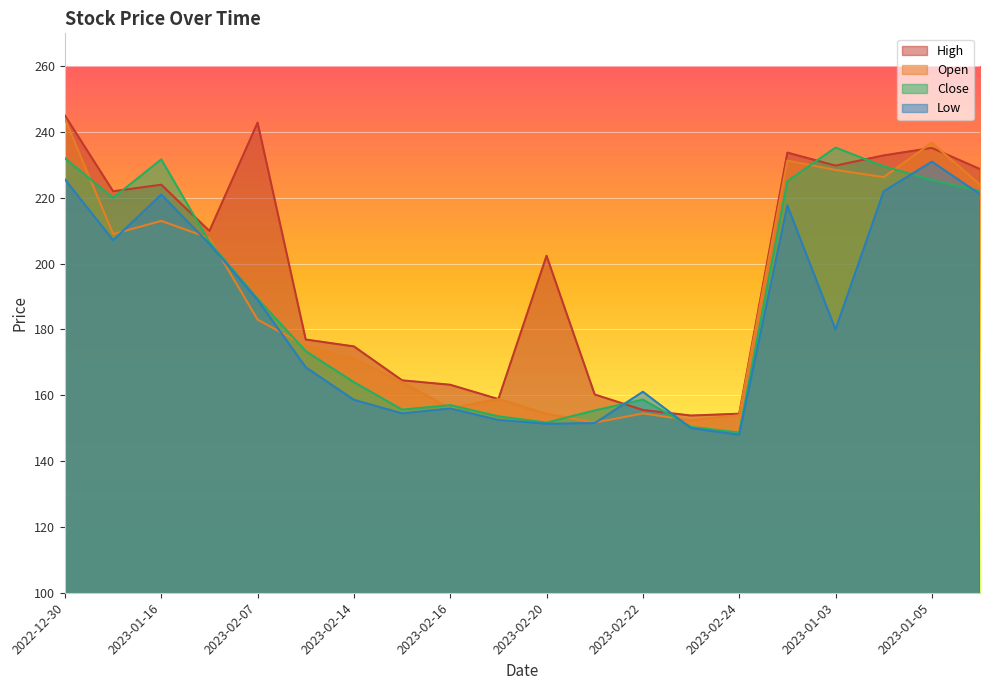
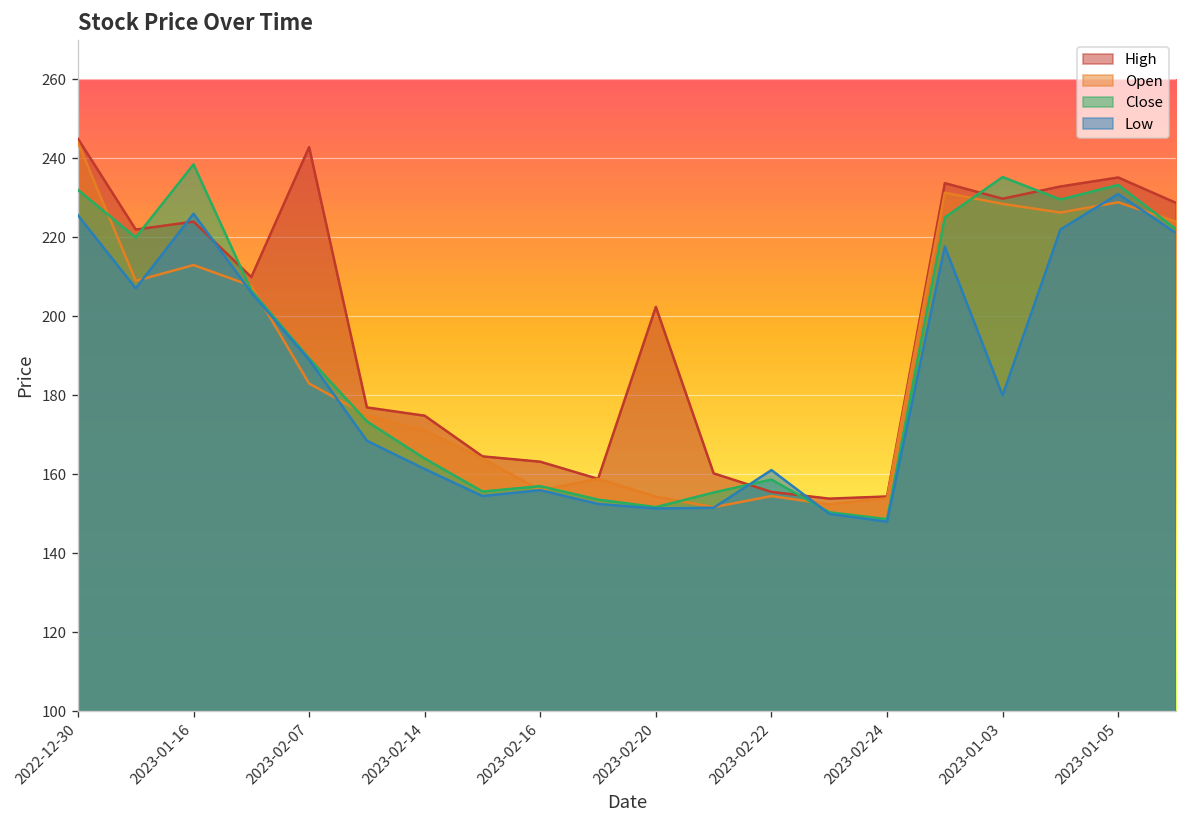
  {
    "High": {
      "2022-12-30": 245,
      "2023-01-16": 224,
      "2023-02-07": 243,
      "2023-02-14": 175,
      "2023-02-16": 163,
      "2023-02-20": 202,
      "2023-02-22": 156,
      "2023-01-03": 230,
      "2023-01-05": 235
    },
    "Open": {
      "2022-12-30": 244,
      "2023-01-16": 213,
      "2023-02-07": 183,
      "2023-02-14": 171,
      "2023-02-20": 154,
      "2023-02-22": 155,
      "2023-01-03": 229,
-     "2023-01-05": 237
+     "2023-01-05": 229
    },
    "Close": {
      "2022-12-30": 232,
-     "2023-01-16": 232,
+     "2023-01-16": 238,
      "2023-02-14": 164,
      "2023-02-16": 157,
      "2023-02-22": 159,
      "2023-01-03": 235,
-     "2023-01-05": 225
+     "2023-01-05": 233
    },
    "Low": {
      "2022-12-30": 226,
-     "2023-01-16": 221,
-     "2023-02-14": 159,
+     "2023-01-16": 226,
+     "2023-02-14": 161,
      "2023-02-22": 161,
      "2023-01-03": 180,
      "2023-01-05": 231
    }
  }
